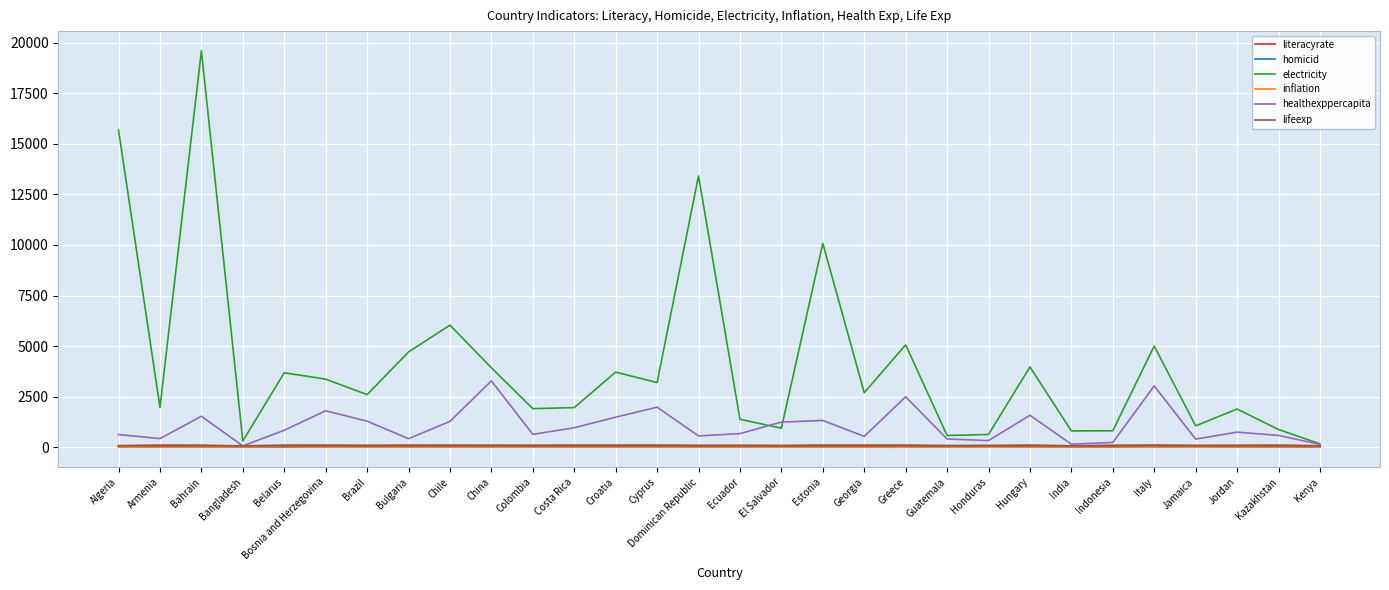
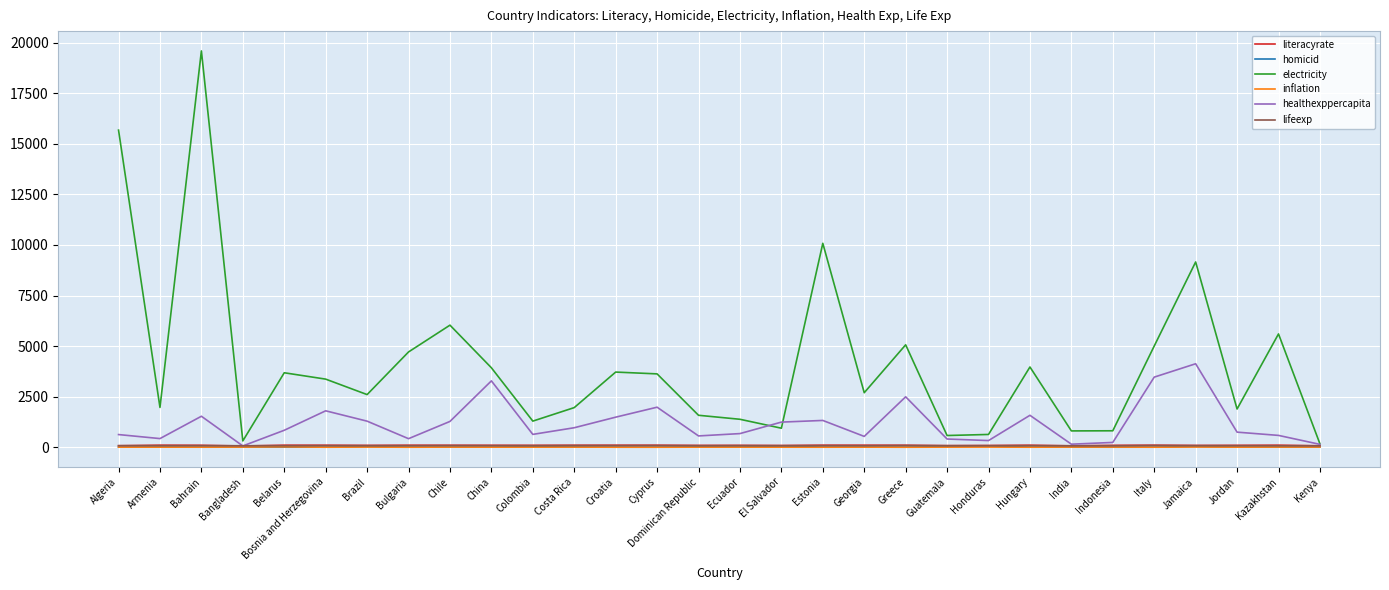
  {
    "electricity": {
      "Algeria": 15700,
      "Armenia": 2000,
      "Bahrain": 19600,
      "Bangladesh": 300,
      "Belarus": 3700,
      "Bosnia and Herzegovina": 3400,
      "Brazil": 2600,
      "Bulgaria": 4700,
      "Chile": 6000,
      "China": 3900,
-     "Colombia": 1900,
+     "Colombia": 1300,
      "Costa Rica": 2000,
      "Croatia": 3700,
-     "Cyprus": 3200,
-     "Dominican Republic": 13400,
+     "Cyprus": 3600,
+     "Dominican Republic": 1600,
      "Ecuador": 1400,
      "El Salvador": 900,
      "Estonia": 10100,
      "Georgia": 2700,
      "Greece": 5100,
      "Guatemala": 600,
      "Honduras": 600,
      "Hungary": 4000,
      "India": 800,
      "Indonesia": 800,
      "Italy": 5000,
-     "Jamaica": 1100,
+     "Jamaica": 9200,
      "Jordan": 1900,
-     "Kazakhstan": 900
+     "Kazakhstan": 5600
    },
    "healthexppercapita": {
      "Algeria": 600,
      "Armenia": 400,
      "Bahrain": 1500,
      "Belarus": 800,
      "Bosnia and Herzegovina": 1800,
      "Brazil": 1300,
      "Bulgaria": 400,
      "Chile": 1300,
      "China": 3300,
      "Colombia": 600,
      "Costa Rica": 1000,
      "Croatia": 1500,
      "Cyprus": 2000,
      "Dominican Republic": 600,
      "Ecuador": 700,
      "El Salvador": 1200,
      "Estonia": 1300,
      "Georgia": 500,
      "Greece": 2500,
      "Guatemala": 400,
      "Honduras": 300,
      "Hungary": 1600,
      "Indonesia": 200,
-     "Italy": 3000,
-     "Jamaica": 400,
+     "Italy": 3500,
+     "Jamaica": 4100,
      "Jordan": 700,
      "Kazakhstan": 600
    }
  }
